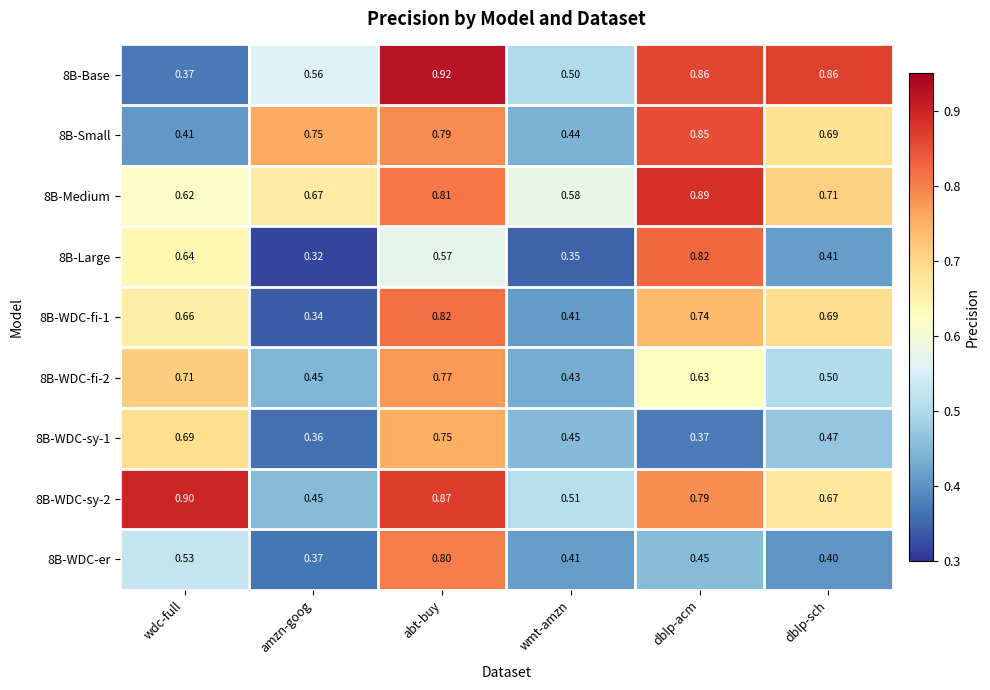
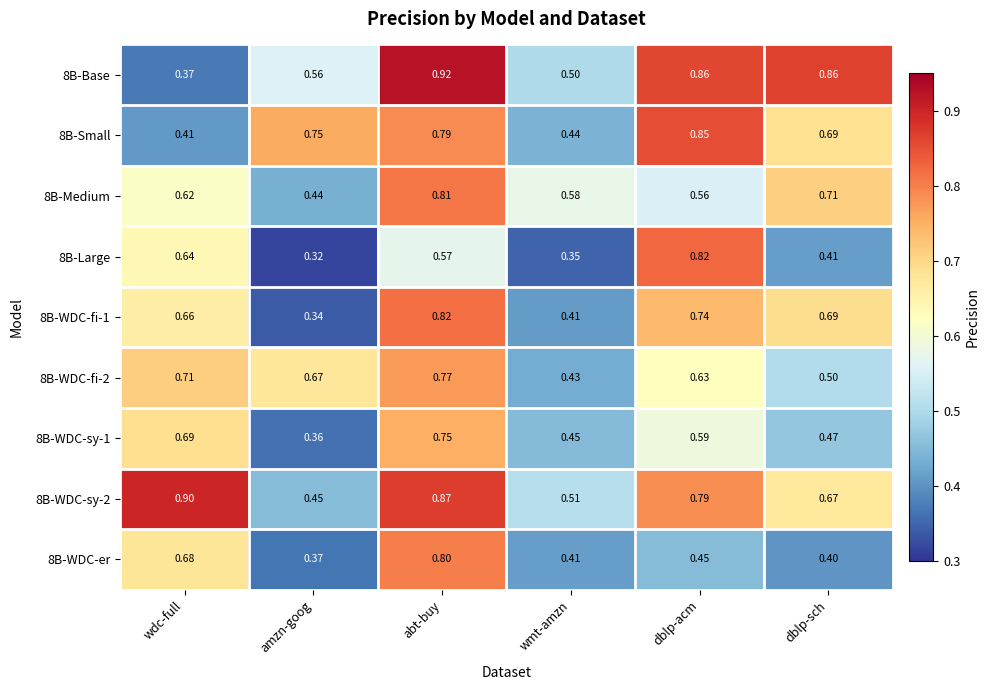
  {
    "8B-Base": {
      "wdc-full": 0.37,
      "amzn-goog": 0.56,
      "abt-buy": 0.92,
      "wmt-amzn": 0.50,
      "dblp-acm": 0.86,
      "dblp-sch": 0.86
    },
    "8B-Small": {
      "wdc-full": 0.41,
      "amzn-goog": 0.75,
      "abt-buy": 0.79,
      "wmt-amzn": 0.44,
      "dblp-acm": 0.85,
      "dblp-sch": 0.69
    },
    "8B-Medium": {
      "wdc-full": 0.62,
-     "amzn-goog": 0.67,
+     "amzn-goog": 0.44,
      "abt-buy": 0.81,
      "wmt-amzn": 0.58,
-     "dblp-acm": 0.89,
+     "dblp-acm": 0.56,
      "dblp-sch": 0.71
    },
    "8B-Large": {
      "wdc-full": 0.64,
      "amzn-goog": 0.32,
      "abt-buy": 0.57,
      "wmt-amzn": 0.35,
      "dblp-acm": 0.82,
      "dblp-sch": 0.41
    },
    "8B-WDC-fi-1": {
      "wdc-full": 0.66,
      "amzn-goog": 0.34,
      "abt-buy": 0.82,
      "wmt-amzn": 0.41,
      "dblp-acm": 0.74,
      "dblp-sch": 0.69
    },
    "8B-WDC-fi-2": {
      "wdc-full": 0.71,
-     "amzn-goog": 0.45,
+     "amzn-goog": 0.67,
      "abt-buy": 0.77,
      "wmt-amzn": 0.43,
      "dblp-acm": 0.63,
      "dblp-sch": 0.50
    },
    "8B-WDC-sy-1": {
      "wdc-full": 0.69,
      "amzn-goog": 0.36,
      "abt-buy": 0.75,
      "wmt-amzn": 0.45,
-     "dblp-acm": 0.37,
+     "dblp-acm": 0.59,
      "dblp-sch": 0.47
    },
    "8B-WDC-sy-2": {
      "wdc-full": 0.90,
      "amzn-goog": 0.45,
      "abt-buy": 0.87,
      "wmt-amzn": 0.51,
      "dblp-acm": 0.79,
      "dblp-sch": 0.67
    },
    "8B-WDC-er": {
-     "wdc-full": 0.53,
+     "wdc-full": 0.68,
      "amzn-goog": 0.37,
      "abt-buy": 0.80,
      "wmt-amzn": 0.41,
      "dblp-acm": 0.45,
      "dblp-sch": 0.40
    }
  }
